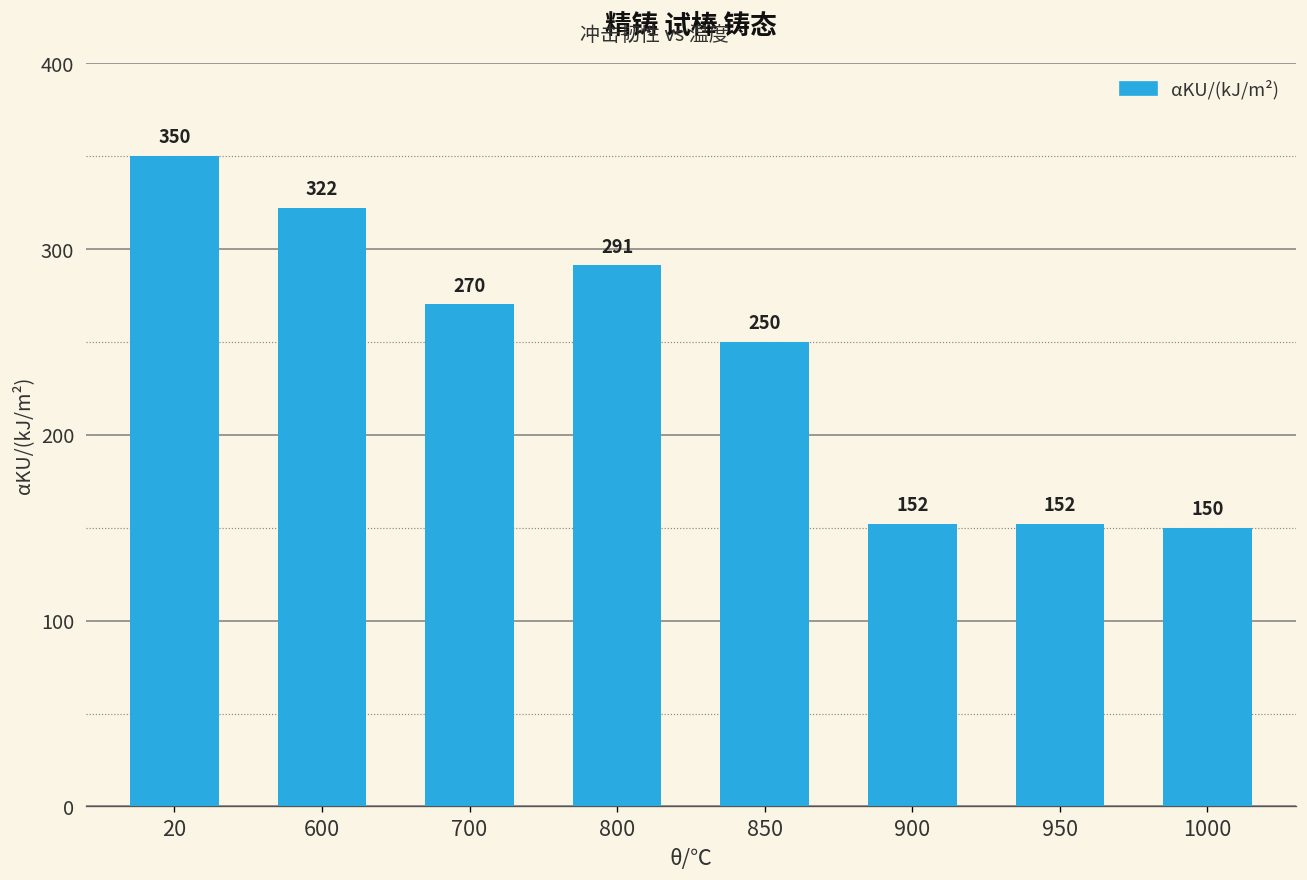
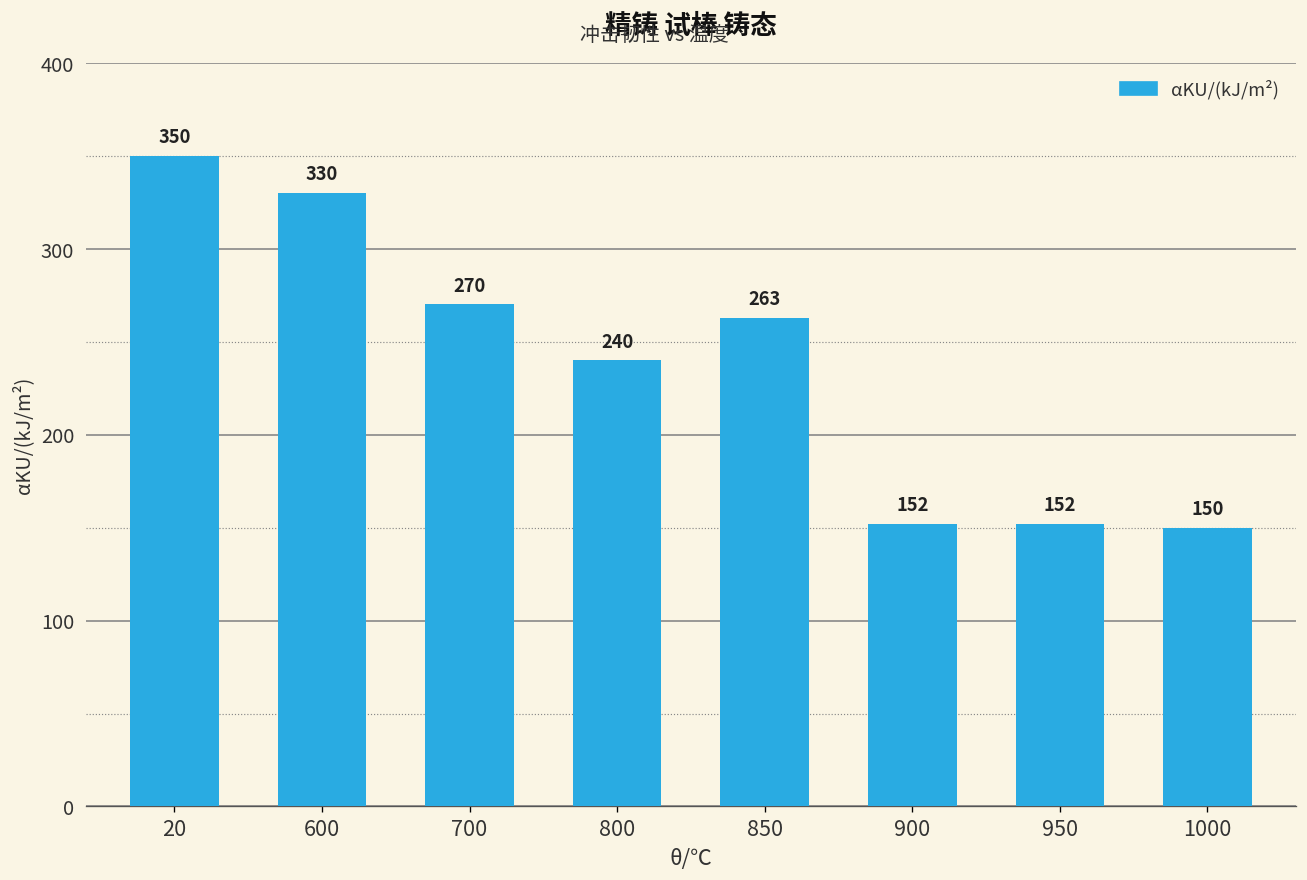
  {
    "20": 350,
-   "600": 322,
+   "600": 330,
    "700": 270,
-   "800": 291,
-   "850": 250,
+   "800": 240,
+   "850": 263,
    "900": 152,
    "950": 152,
    "1000": 150
  }
